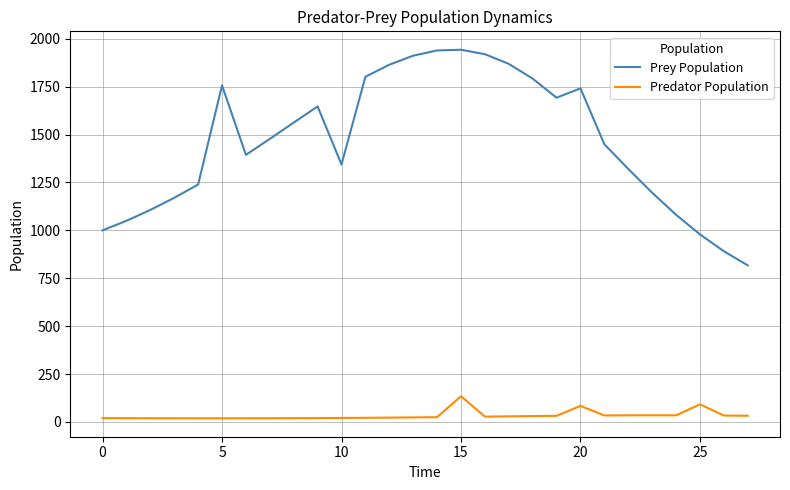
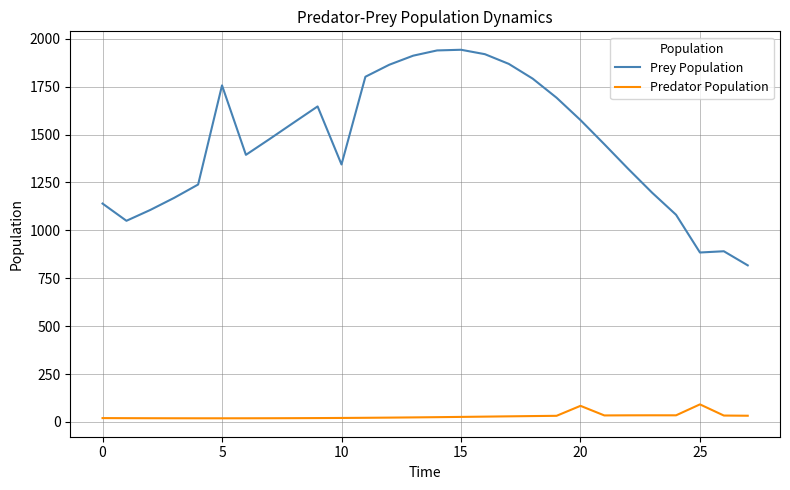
  {
    "Prey Population": {
-     "0": 1000,
+     "0": 1140,
      "5": 1760,
      "10": 1340,
      "15": 1940,
-     "20": 1740,
-     "25": 980
+     "20": 1580,
+     "25": 880
    },
    "Predator Population": {
      "0": 20,
      "5": 20,
      "10": 20,
-     "15": 130,
+     "15": 30,
      "20": 80,
      "25": 90
    }
  }
